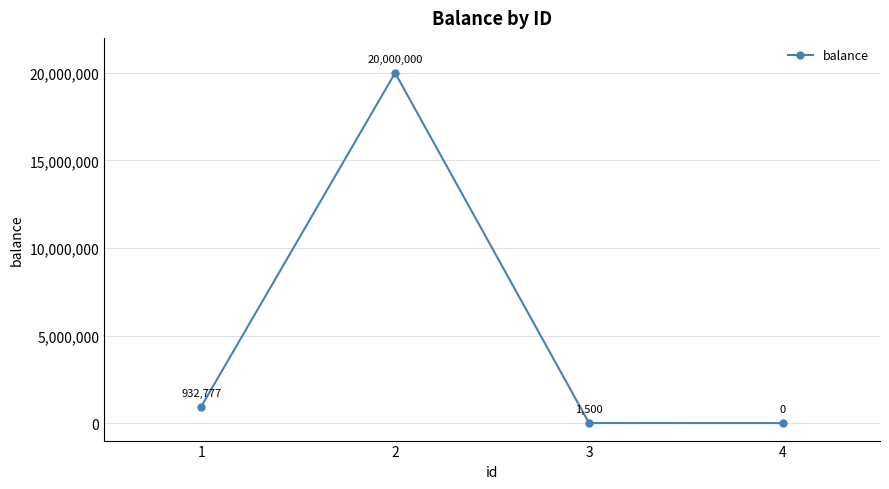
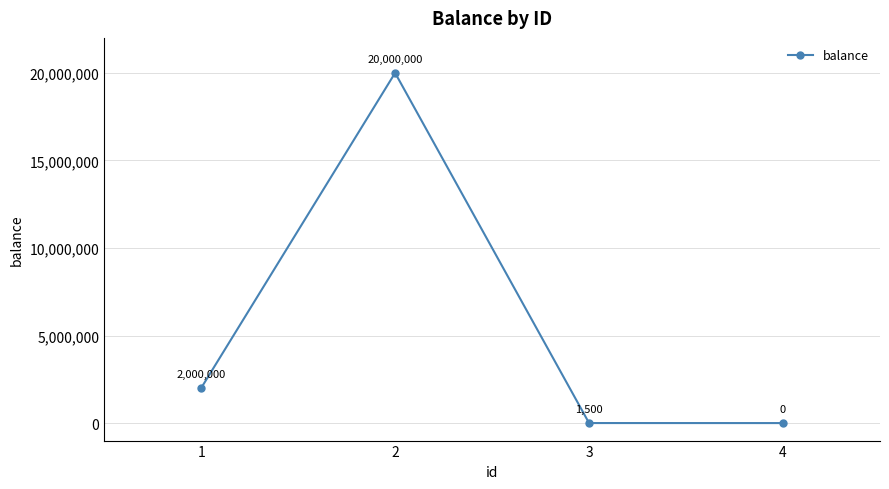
  {
-   "1": "932,777",
+   "1": "2,000,000",
    "2": "20,000,000",
    "3": "1,500",
    "4": "0"
  }
